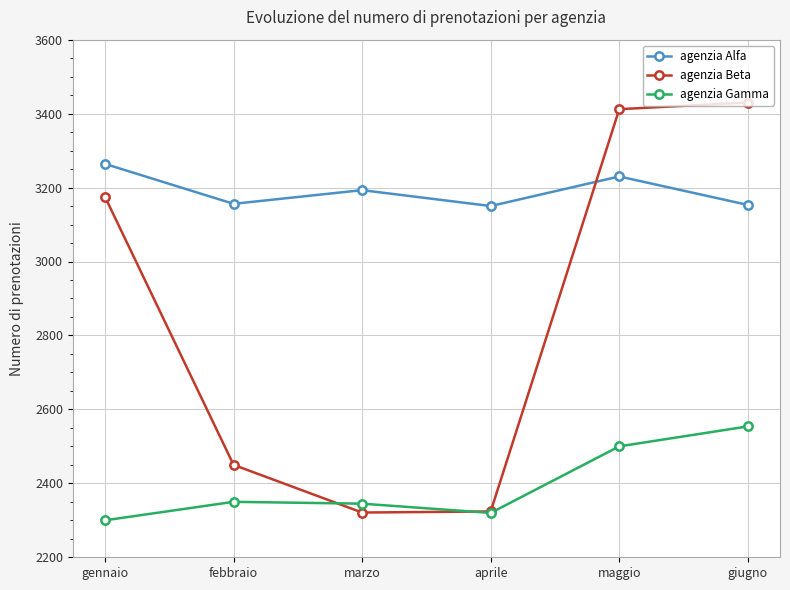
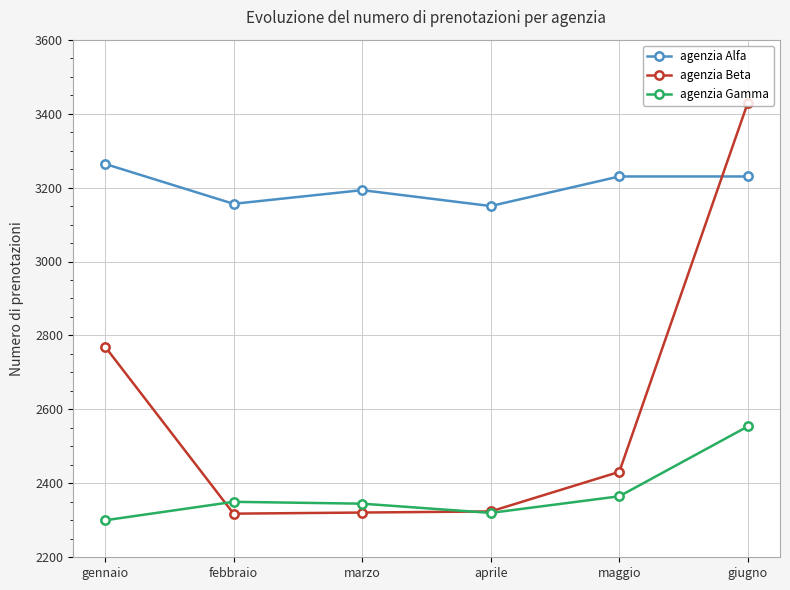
  {
    "agenzia Alfa": {
      "gennaio": 3260,
      "febbraio": 3160,
      "marzo": 3190,
      "aprile": 3150,
      "maggio": 3230,
-     "giugno": 3150
+     "giugno": 3230
    },
    "agenzia Beta": {
-     "gennaio": 3180,
-     "febbraio": 2450,
+     "gennaio": 2770,
+     "febbraio": 2320,
      "marzo": 2320,
-     "maggio": 3410
+     "maggio": 2430
    },
    "agenzia Gamma": {
      "gennaio": 2300,
      "febbraio": 2350,
      "marzo": 2350,
-     "maggio": 2500,
+     "maggio": 2370,
      "giugno": 2550
    }
  }
